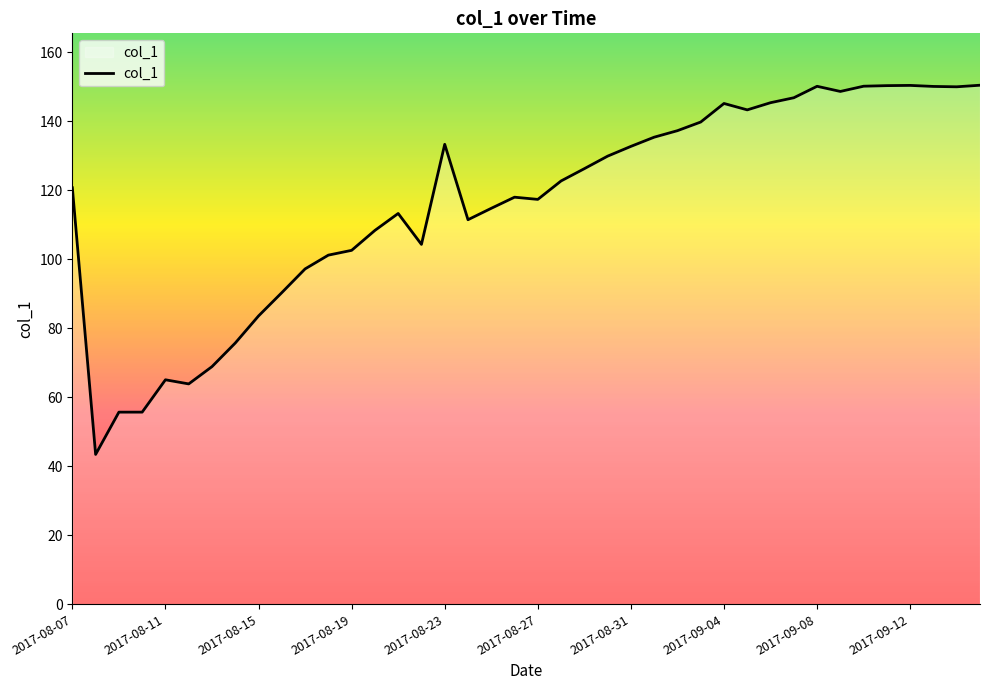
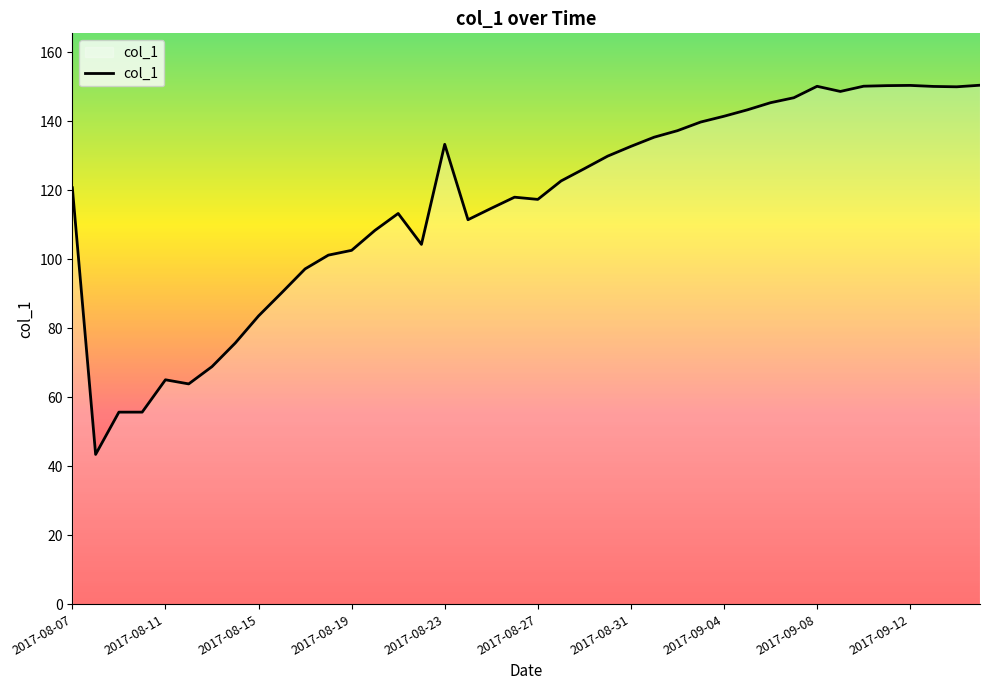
  {
    "2017-08-07": 121,
    "2017-08-11": 65,
    "2017-08-15": 84,
    "2017-08-19": 103,
    "2017-08-23": 133,
    "2017-08-27": 117,
    "2017-08-31": 133,
-   "2017-09-04": 145,
+   "2017-09-04": 141,
    "2017-09-08": 150,
    "2017-09-12": 150
  }
